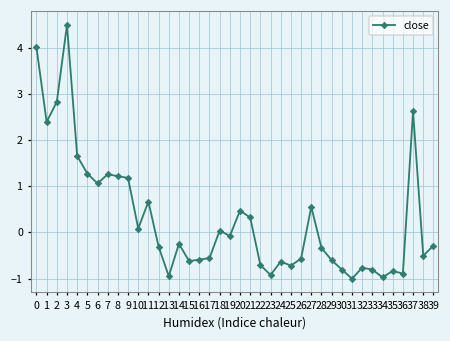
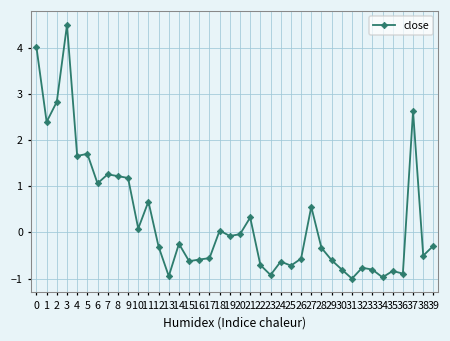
  {
    "0": 4.0,
    "1": 2.4,
    "2": 2.8,
    "3": 4.5,
    "4": 1.7,
-   "5": 1.3,
+   "5": 1.7,
    "6": 1.1,
    "7": 1.3,
    "8": 1.2,
    "9": 1.2,
-   "20": 0.5,
+   "20": 0.0,
    "21": 0.3,
    "22": -0.7,
    "23": -0.9,
    "24": -0.6,
    "25": -0.7,
    "26": -0.6,
    "27": 0.6,
    "28": -0.3,
    "37": 2.6
  }
